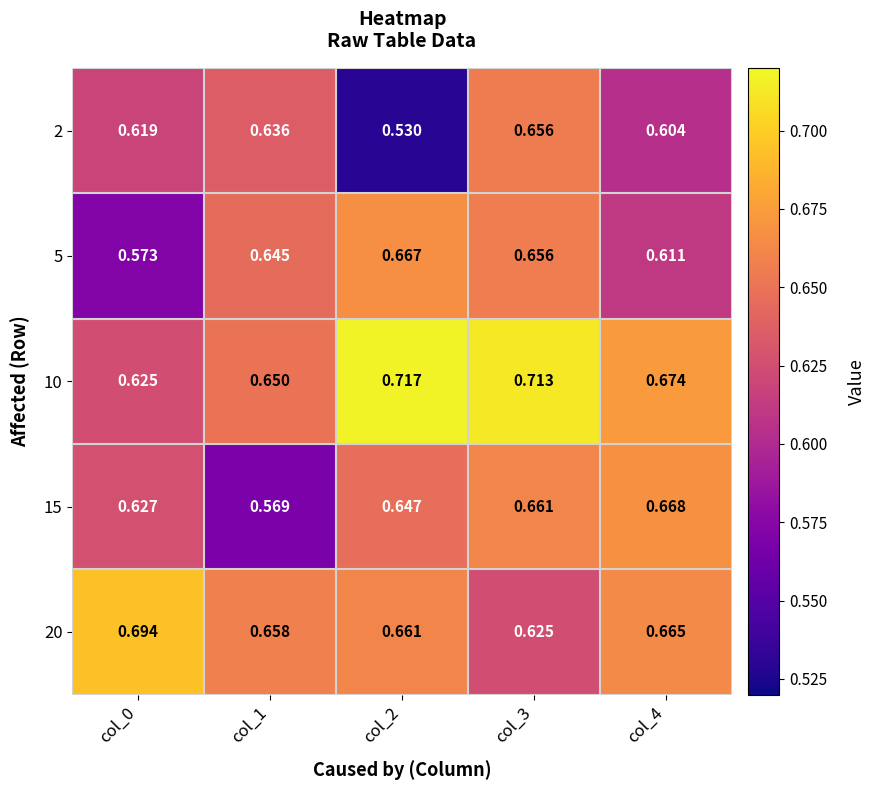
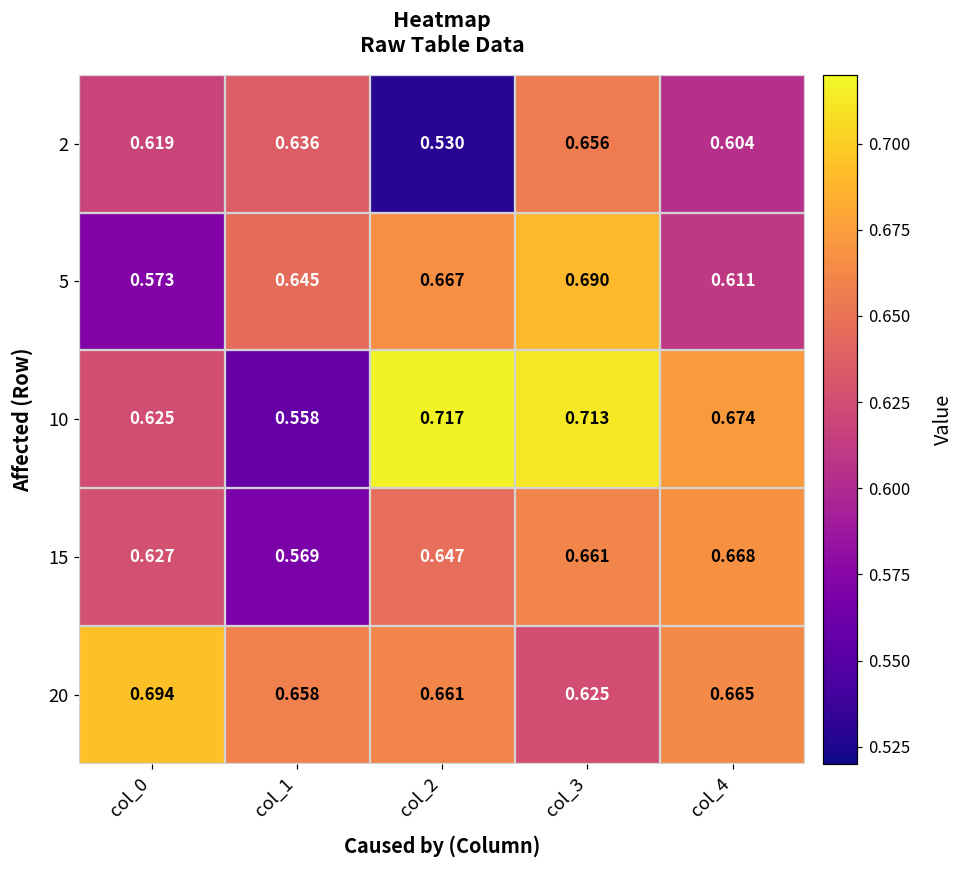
  {
    "2": {
      "col_0": 0.619,
      "col_1": 0.636,
      "col_2": 0.530,
      "col_3": 0.656,
      "col_4": 0.604
    },
    "5": {
      "col_0": 0.573,
      "col_1": 0.645,
      "col_2": 0.667,
-     "col_3": 0.656,
+     "col_3": 0.690,
      "col_4": 0.611
    },
    "10": {
      "col_0": 0.625,
-     "col_1": 0.650,
+     "col_1": 0.558,
      "col_2": 0.717,
      "col_3": 0.713,
      "col_4": 0.674
    },
    "15": {
      "col_0": 0.627,
      "col_1": 0.569,
      "col_2": 0.647,
      "col_3": 0.661,
      "col_4": 0.668
    },
    "20": {
      "col_0": 0.694,
      "col_1": 0.658,
      "col_2": 0.661,
      "col_3": 0.625,
      "col_4": 0.665
    }
  }
